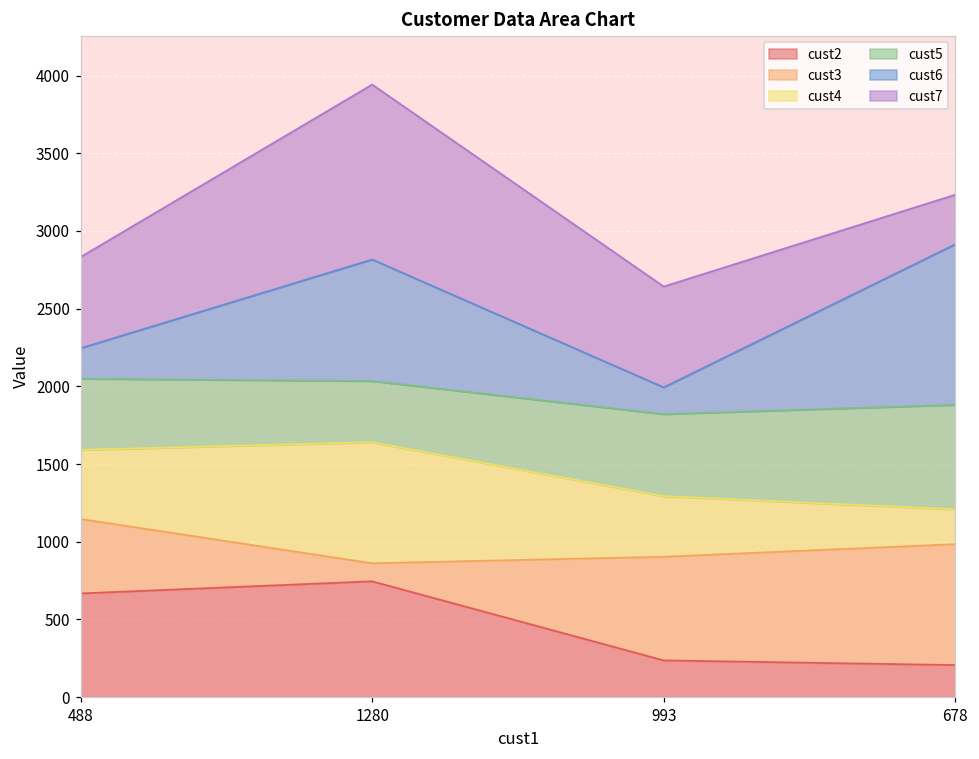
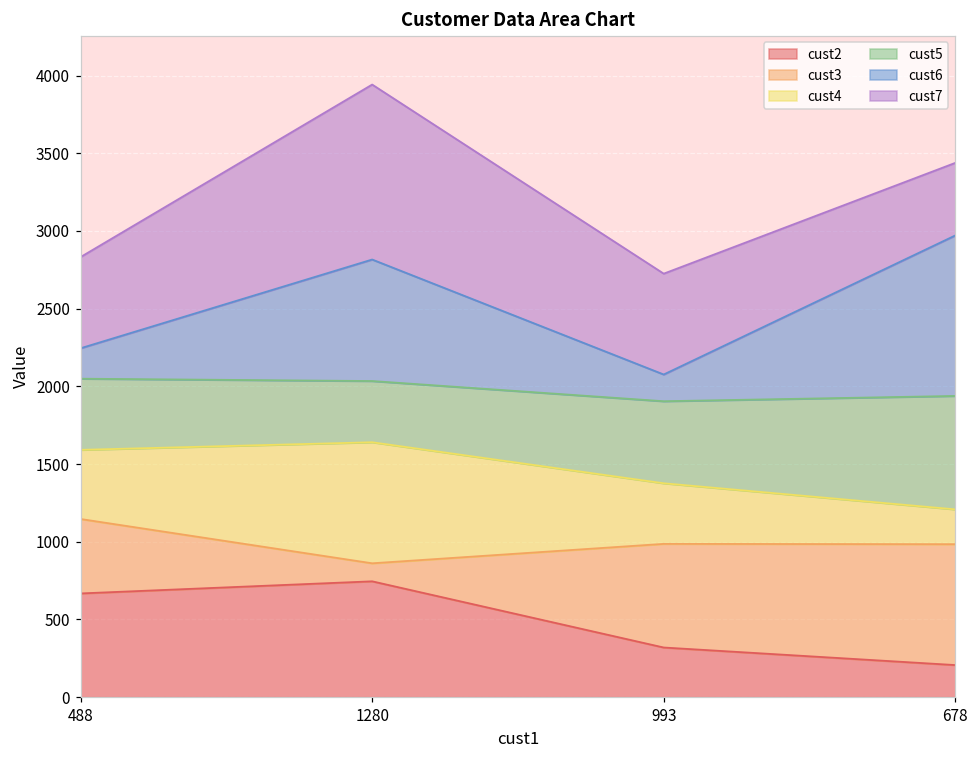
  {
    "cust2": {
      "488": 670,
      "1280": 750,
-     "993": 240,
+     "993": 320,
      "678": 210
    },
    "cust5": {
      "488": 460,
      "1280": 390,
      "993": 530,
-     "678": 670
+     "678": 730
    },
    "cust6": {
      "488": 200,
      "1280": 780,
      "993": 170,
      "678": 1030
    },
    "cust7": {
      "488": 590,
      "1280": 1130,
      "993": 650,
-     "678": 320
+     "678": 470
    }
  }
